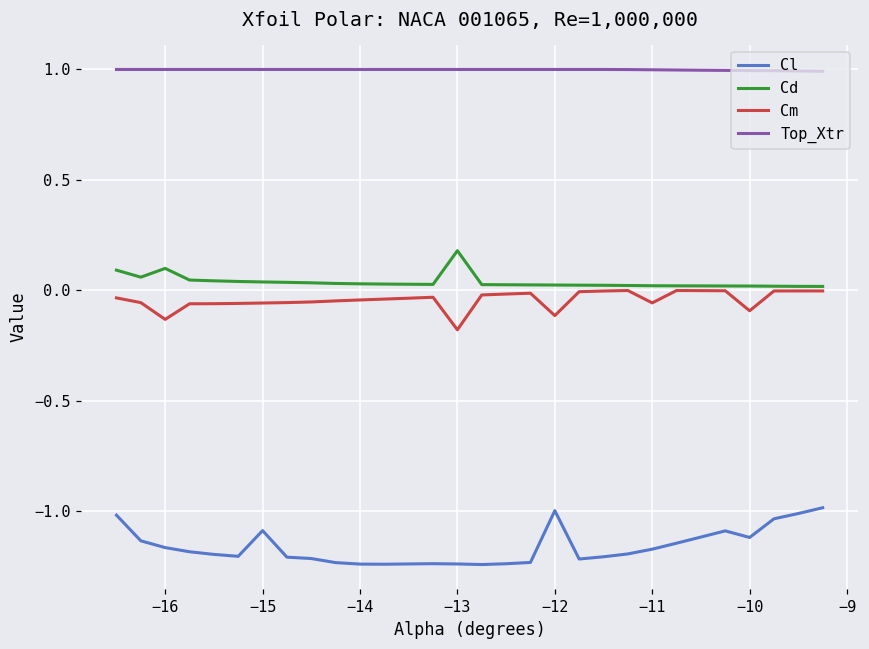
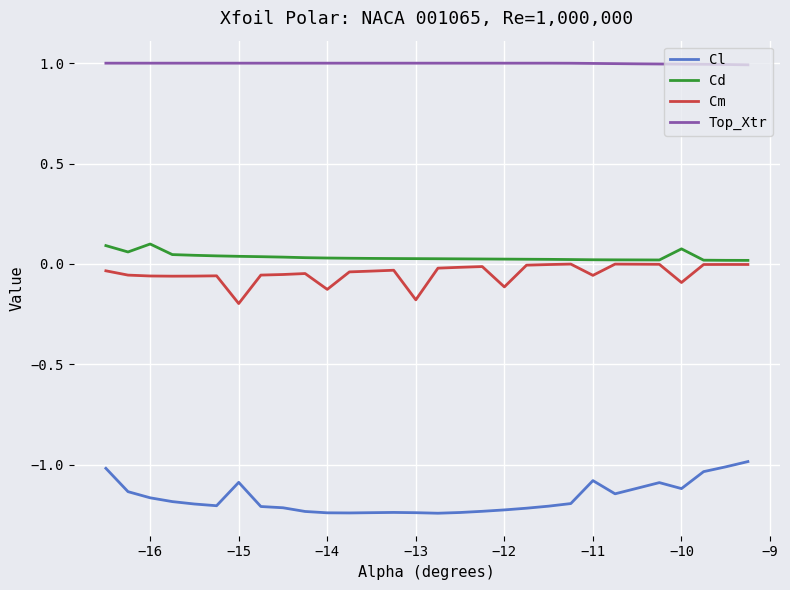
  {
    "Cl": {
      "−16": -1.17,
      "−15": -1.09,
      "−14": -1.24,
      "−13": -1.24,
-     "−12": -1.00,
-     "−11": -1.17,
+     "−12": -1.23,
+     "−11": -1.08,
      "−10": -1.12
    },
    "Cd": {
      "−16": 0.10,
      "−15": 0.04,
      "−14": 0.03,
-     "−13": 0.18,
+     "−13": 0.03,
      "−12": 0.02,
      "−11": 0.02,
-     "−10": 0.02
+     "−10": 0.07
    },
    "Cm": {
-     "−16": -0.13,
-     "−15": -0.06,
-     "−14": -0.04,
+     "−16": -0.06,
+     "−15": -0.20,
+     "−14": -0.13,
      "−13": -0.18,
      "−12": -0.11,
      "−11": -0.06,
      "−10": -0.09
    },
    "Top_Xtr": {
      "−16": 1.00,
      "−15": 1.00,
      "−14": 1.00,
      "−13": 1.00,
      "−12": 1.00,
      "−11": 1.00
    }
  }
